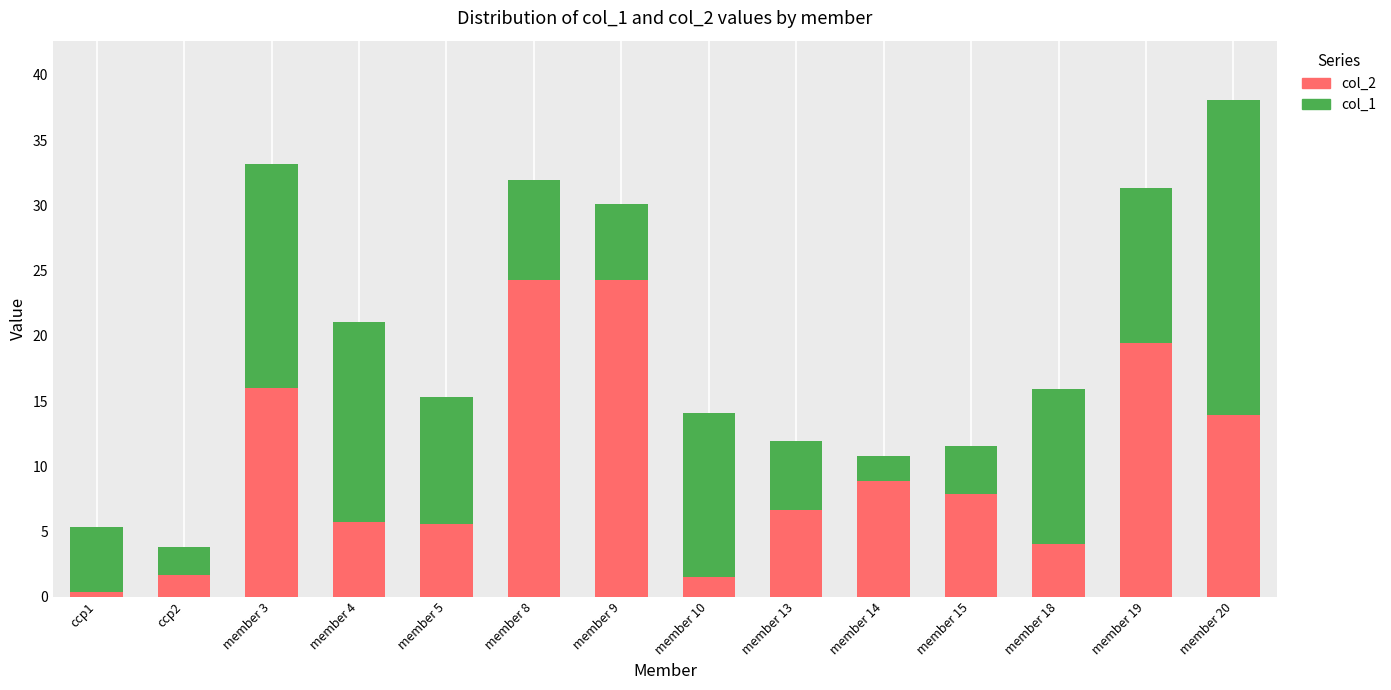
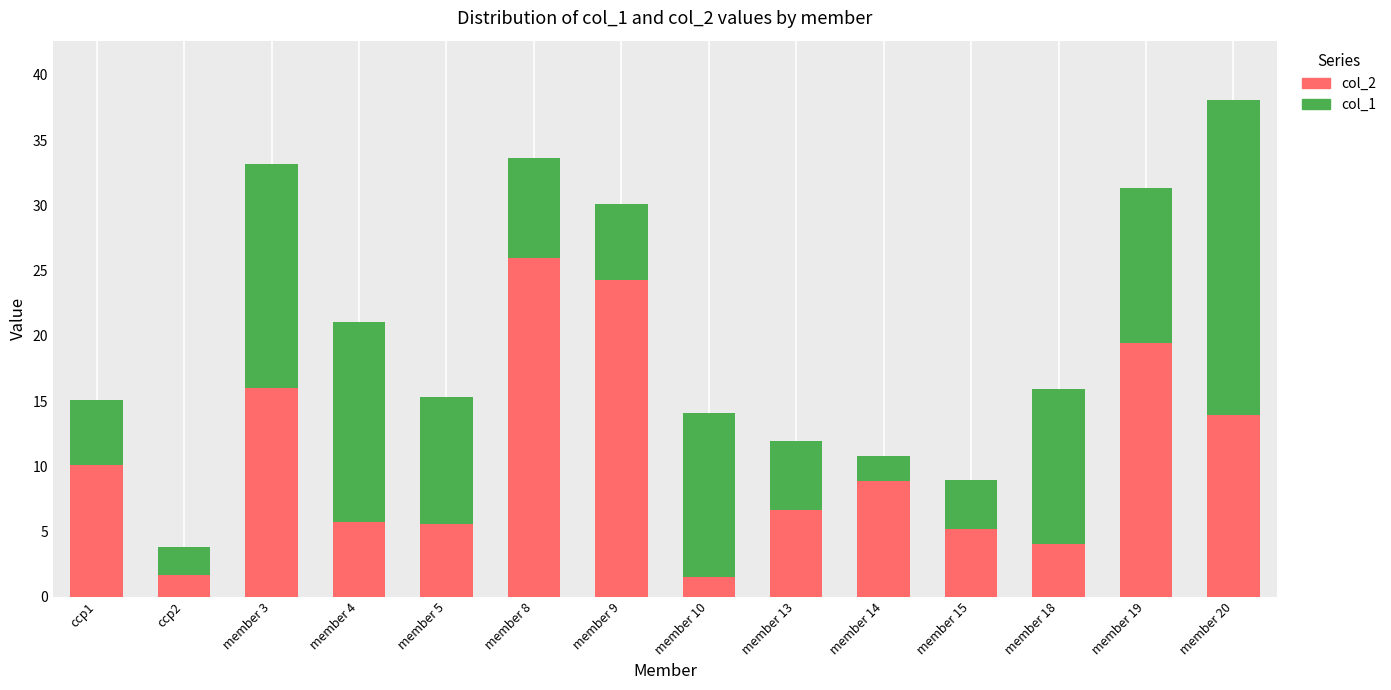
  {
    "col_2": {
-     "ccp1": 0.4,
+     "ccp1": 10.1,
      "ccp2": 1.7,
      "member 3": 16.0,
      "member 4": 5.7,
      "member 5": 5.5,
-     "member 8": 24.2,
+     "member 8": 26.0,
      "member 9": 24.2,
      "member 10": 1.5,
      "member 13": 6.6,
      "member 14": 8.9,
-     "member 15": 7.8,
+     "member 15": 5.2,
      "member 18": 4.1,
      "member 19": 19.4,
      "member 20": 14.0
    },
    "col_1": {
      "ccp1": 5.0,
      "ccp2": 2.2,
      "member 3": 17.1,
      "member 4": 15.3,
      "member 5": 9.8,
      "member 8": 7.7,
      "member 9": 5.8,
      "member 10": 12.6,
      "member 13": 5.3,
      "member 14": 1.9,
      "member 15": 3.7,
      "member 18": 11.9,
      "member 19": 11.9,
      "member 20": 24.1
    }
  }
